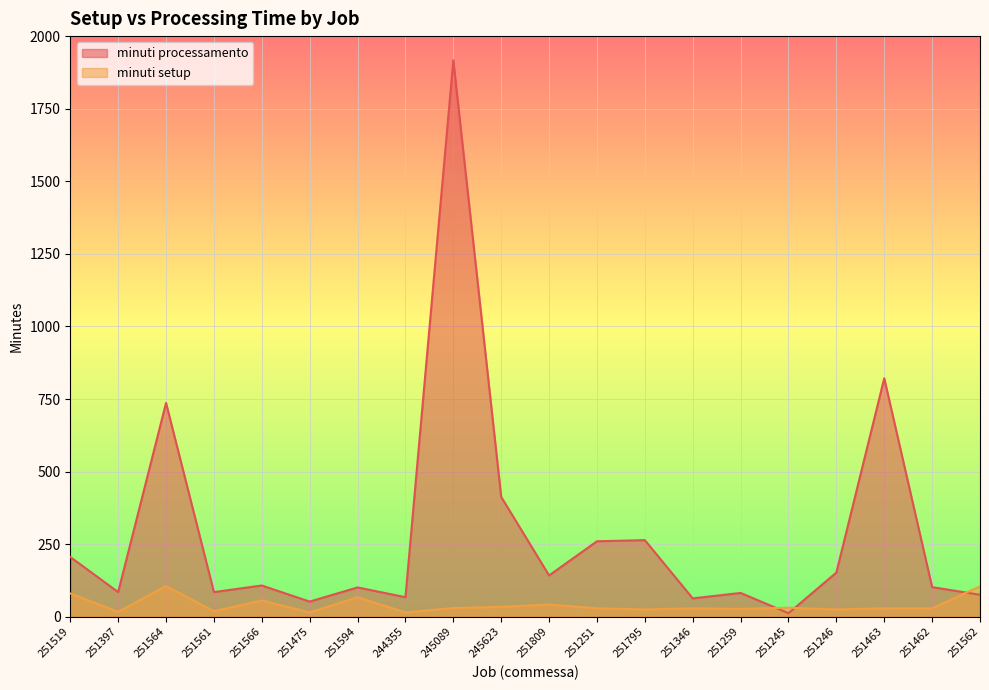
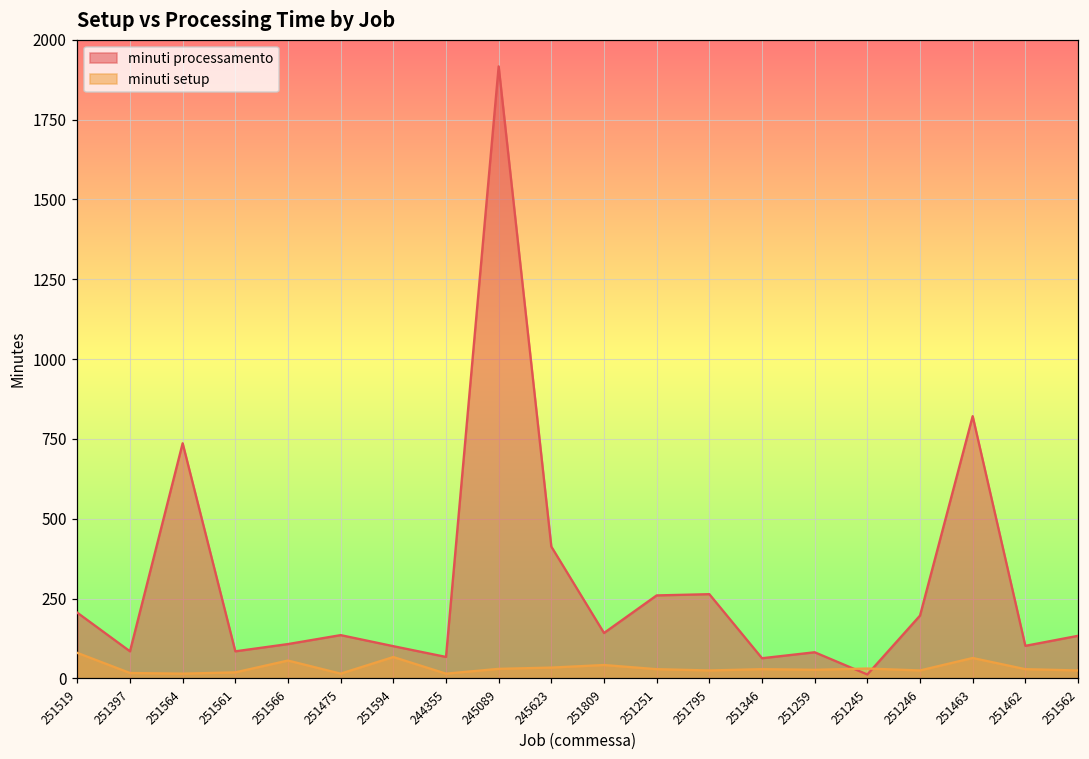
  {
    "minuti processamento": {
      "251519": 210,
      "251397": 80,
      "251564": 740,
      "251561": 80,
      "251566": 110,
-     "251475": 50,
+     "251475": 140,
      "251594": 100,
      "244355": 70,
      "245089": 1920,
      "245623": 410,
      "251809": 140,
      "251251": 260,
      "251795": 260,
      "251346": 60,
      "251259": 80,
      "251245": 10,
-     "251246": 150,
+     "251246": 200,
      "251463": 820,
      "251462": 100,
-     "251562": 80
+     "251562": 130
    },
    "minuti setup": {
      "251519": 80,
      "251397": 20,
-     "251564": 110,
+     "251564": 20,
      "251561": 20,
      "251566": 60,
      "251475": 20,
      "251594": 70,
      "244355": 20,
      "245089": 30,
      "245623": 30,
      "251809": 40,
      "251251": 30,
      "251795": 30,
      "251346": 30,
      "251259": 30,
      "251245": 30,
      "251246": 30,
-     "251463": 30,
+     "251463": 60,
      "251462": 30,
-     "251562": 110
+     "251562": 30
    }
  }
